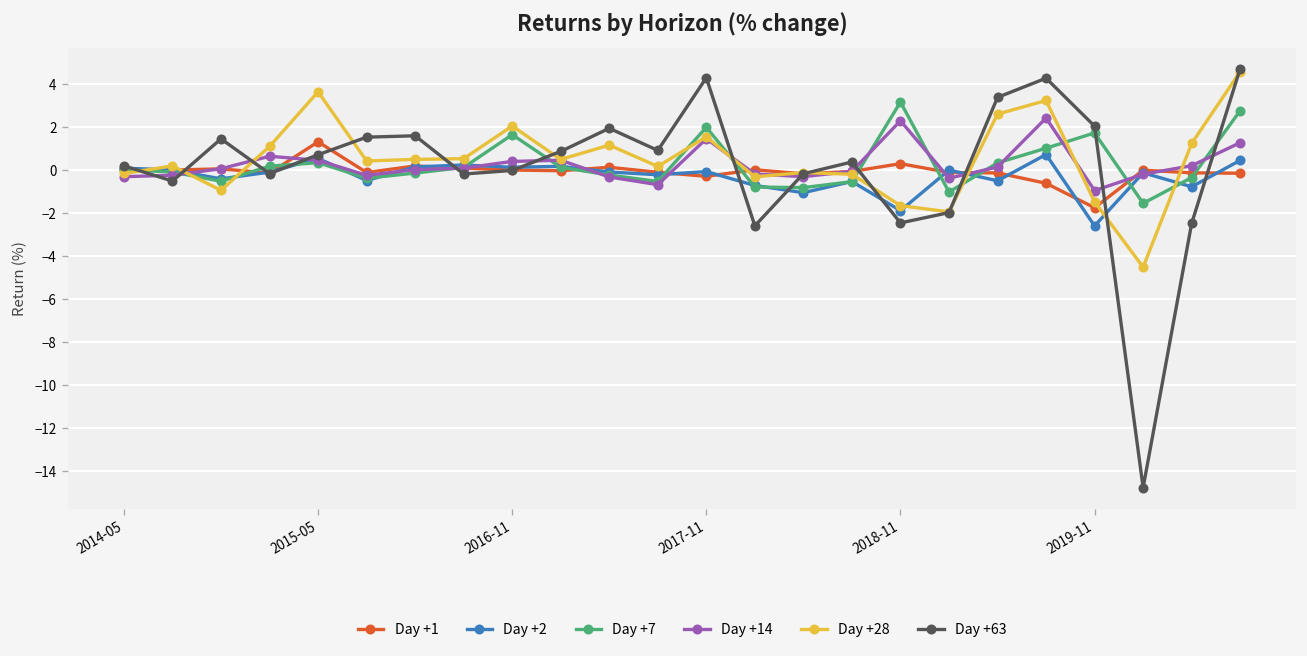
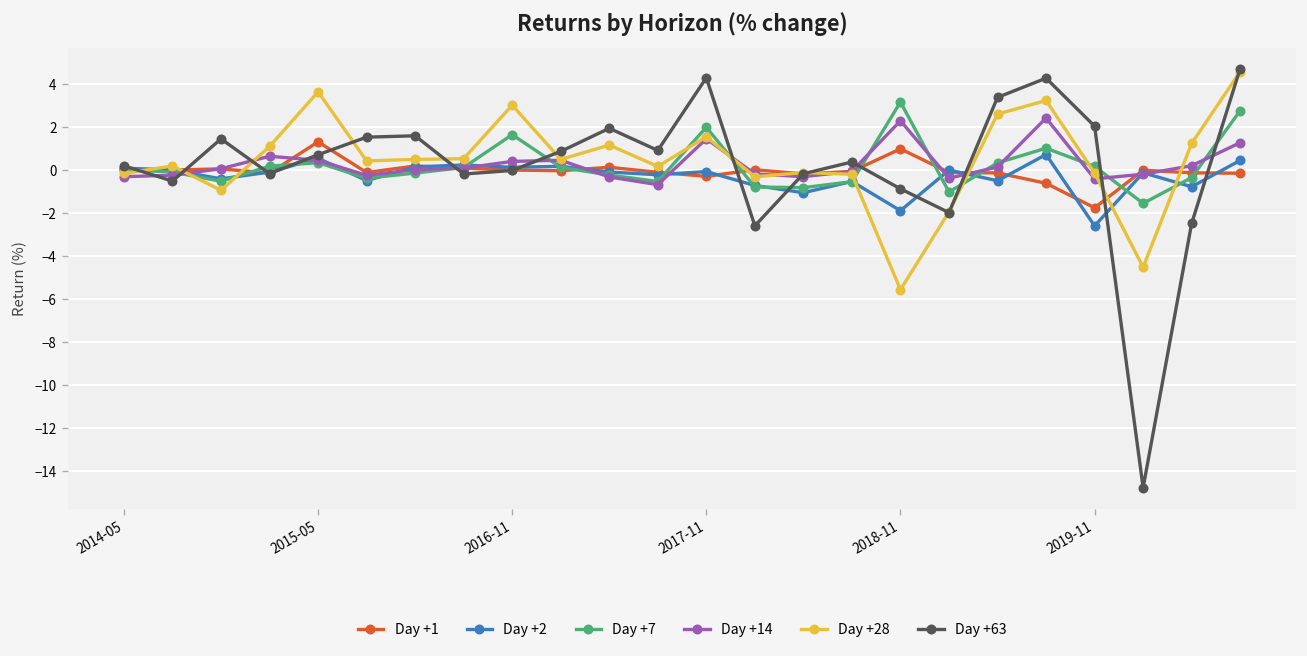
  {
    "Day +1": {
      "2015-05": 1.3,
      "2017-11": -0.3,
-     "2018-11": 0.3,
+     "2018-11": 1.0,
      "2019-11": -1.7
    },
    "Day +2": {
      "2017-11": -0.1,
      "2018-11": -1.9,
      "2019-11": -2.6
    },
    "Day +7": {
      "2016-11": 1.7,
      "2017-11": 2.0,
      "2018-11": 3.2,
-     "2019-11": 1.7
+     "2019-11": 0.2
    },
    "Day +14": {
      "2014-05": -0.3,
      "2016-11": 0.4,
      "2018-11": 2.3,
-     "2019-11": -0.9
+     "2019-11": -0.4
    },
    "Day +28": {
      "2014-05": -0.2,
      "2015-05": 3.6,
-     "2016-11": 2.1,
-     "2018-11": -1.6,
-     "2019-11": -1.5
+     "2016-11": 3.0,
+     "2018-11": -5.6,
+     "2019-11": -0.1
    },
    "Day +63": {
      "2015-05": 0.7,
      "2017-11": 4.3,
-     "2018-11": -2.5,
+     "2018-11": -0.9,
      "2019-11": 2.0
    }
  }
